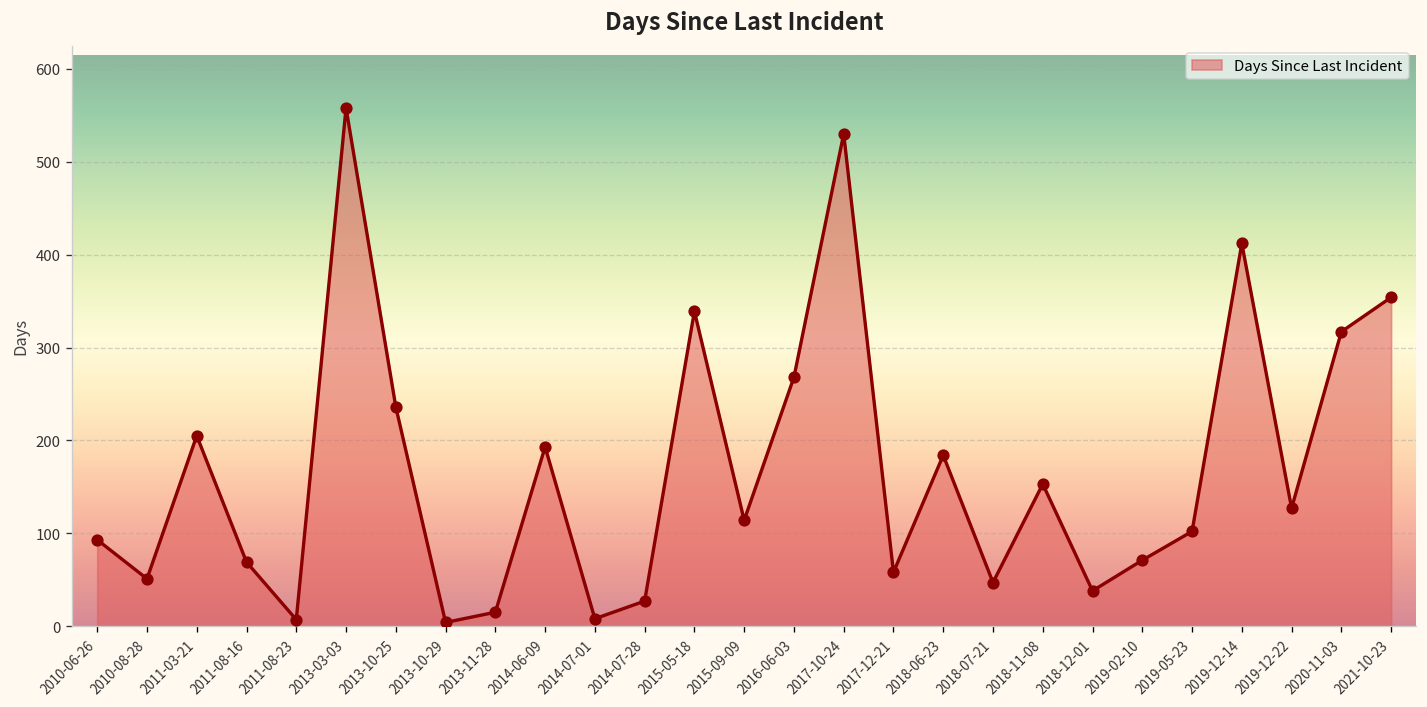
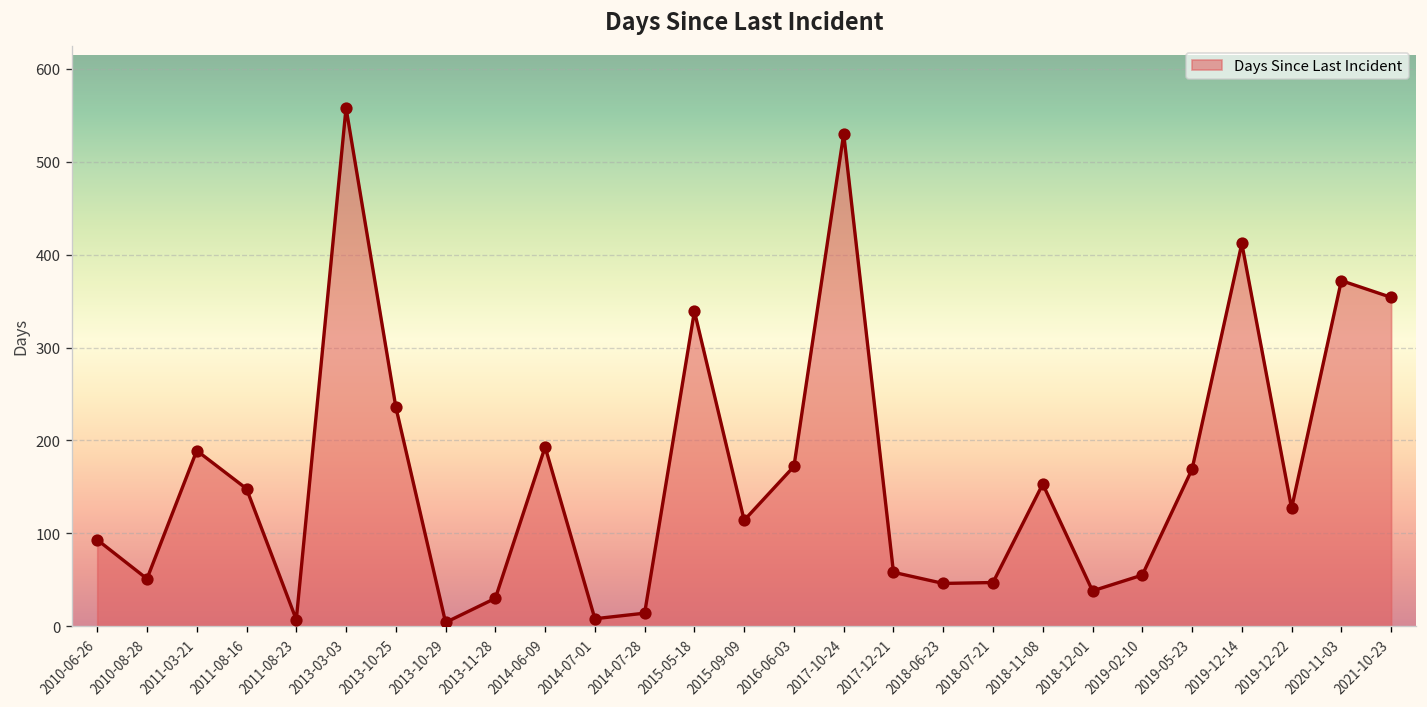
  {
    "2010-06-26": 90,
    "2010-08-28": 50,
-   "2011-03-21": 210,
-   "2011-08-16": 70,
+   "2011-03-21": 190,
+   "2011-08-16": 150,
    "2011-08-23": 10,
    "2013-03-03": 560,
    "2013-10-25": 240,
    "2013-10-29": 0,
-   "2013-11-28": 20,
+   "2013-11-28": 30,
    "2014-06-09": 190,
    "2014-07-01": 10,
-   "2014-07-28": 30,
+   "2014-07-28": 10,
    "2015-05-18": 340,
    "2015-09-09": 110,
-   "2016-06-03": 270,
+   "2016-06-03": 170,
    "2017-10-24": 530,
    "2017-12-21": 60,
-   "2018-06-23": 180,
+   "2018-06-23": 50,
    "2018-07-21": 50,
    "2018-11-08": 150,
    "2018-12-01": 40,
-   "2019-02-10": 70,
-   "2019-05-23": 100,
+   "2019-02-10": 60,
+   "2019-05-23": 170,
    "2019-12-14": 410,
    "2019-12-22": 130,
-   "2020-11-03": 320,
+   "2020-11-03": 370,
    "2021-10-23": 350
  }
